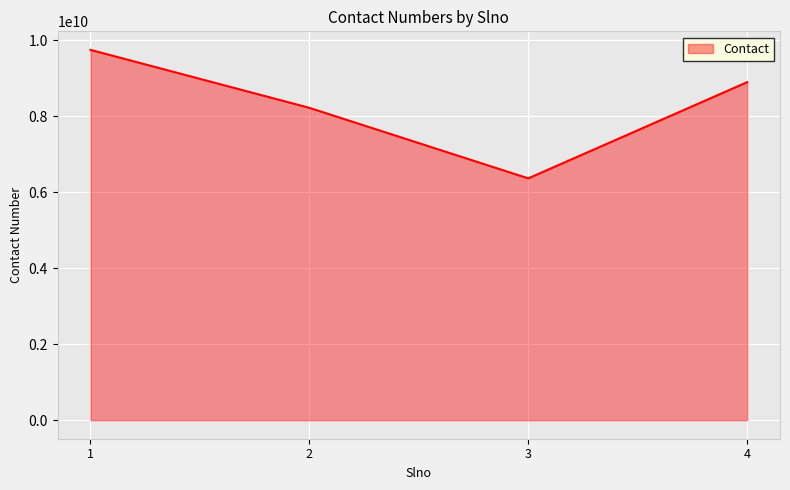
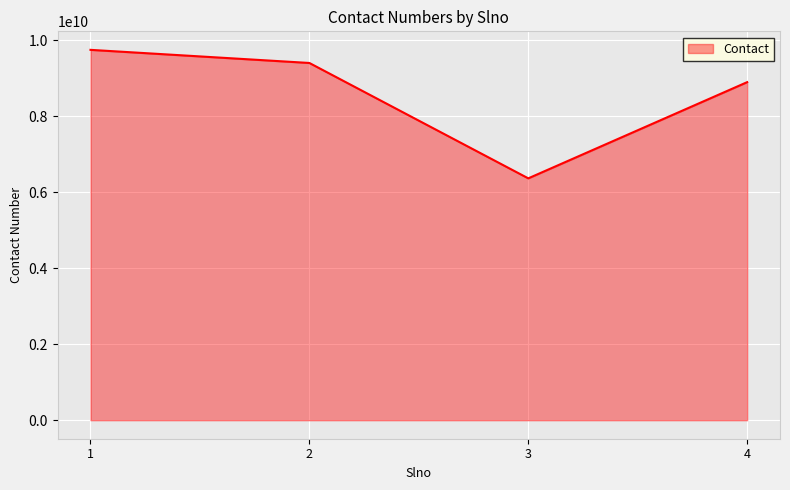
  {
    "1": 9700000000,
-   "2": 8200000000,
+   "2": 9400000000,
    "3": 6400000000,
    "4": 8900000000
  }
